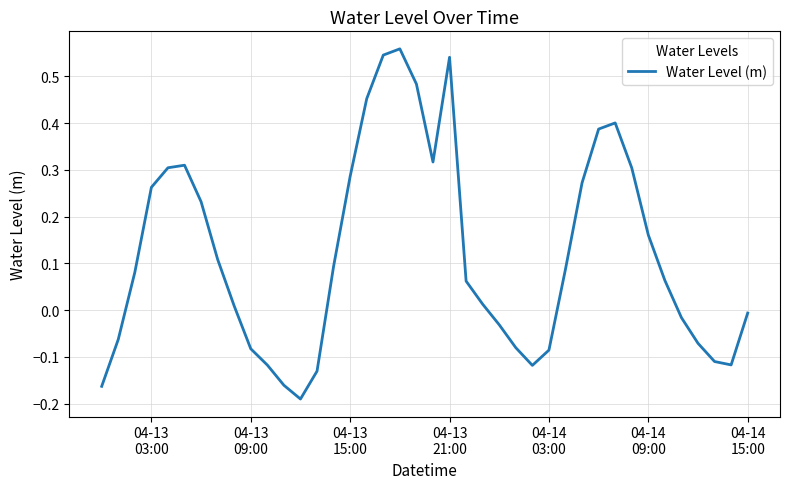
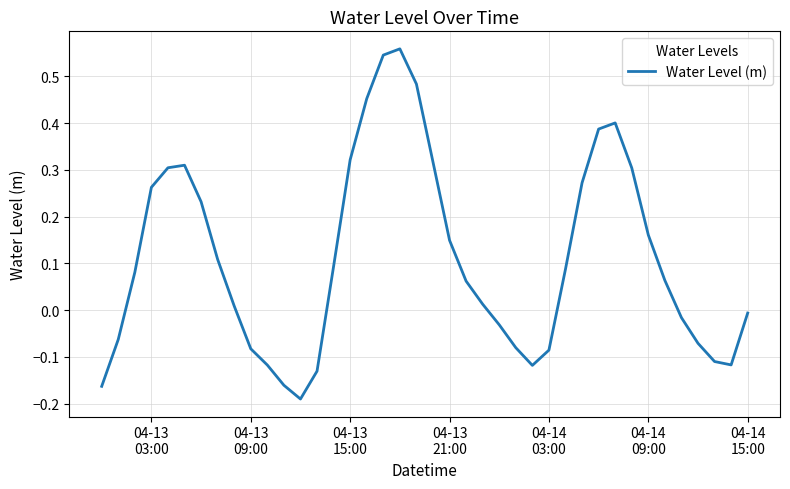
  {
    "04-13 03:00": 0.26,
    "04-13 09:00": -0.08,
-   "04-13 15:00": 0.29,
-   "04-13 21:00": 0.54,
+   "04-13 15:00": 0.32,
+   "04-13 21:00": 0.15,
    "04-14 03:00": -0.09,
    "04-14 09:00": 0.16,
    "04-14 15:00": -0.01
  }
